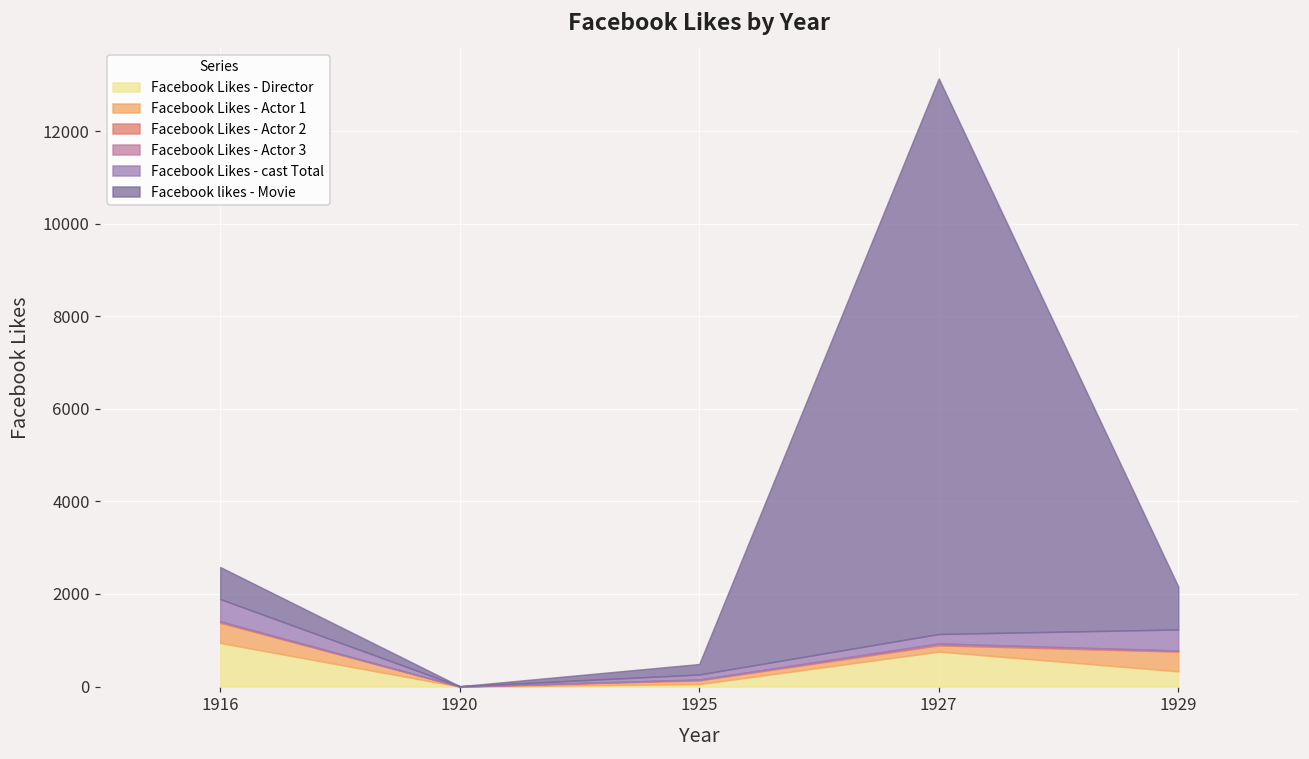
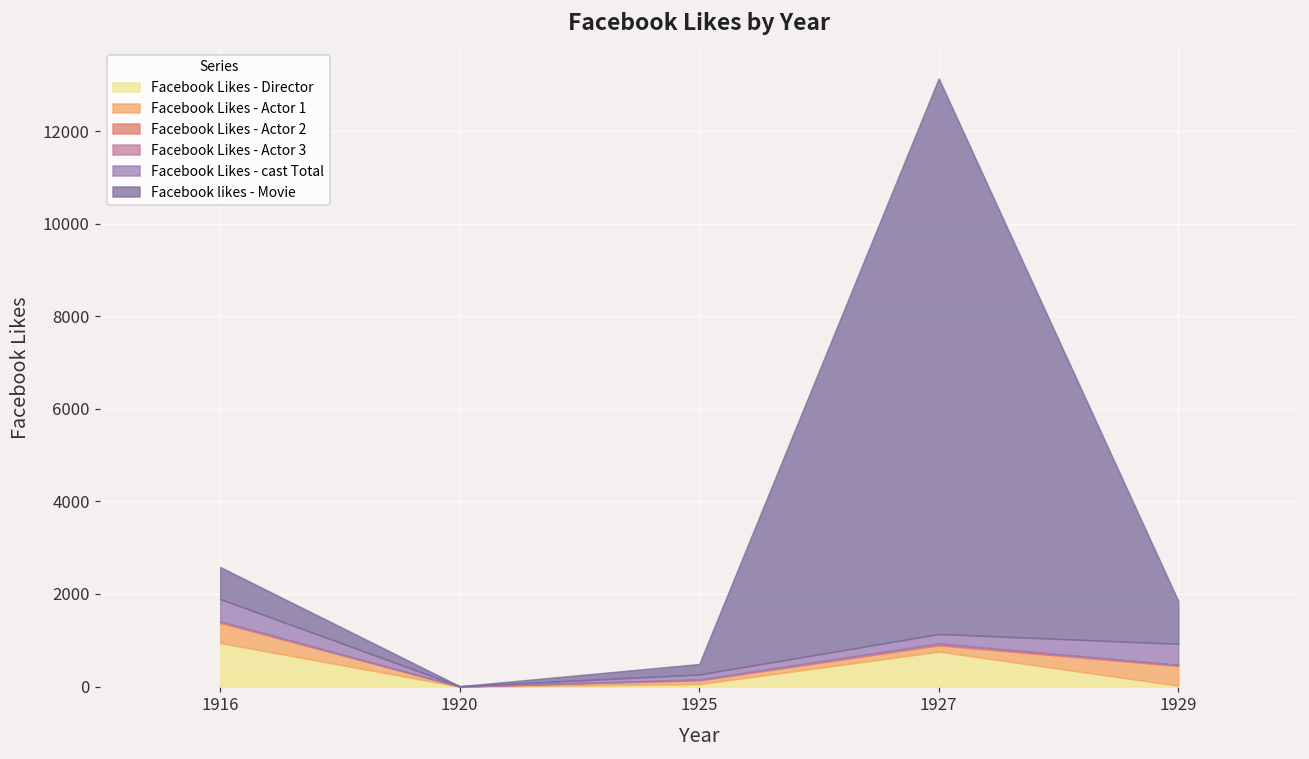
  {
    "Facebook Likes - Director": {
      "1916": 900,
      "1927": 800,
-     "1929": 300
+     "1929": 0
    }
  }
